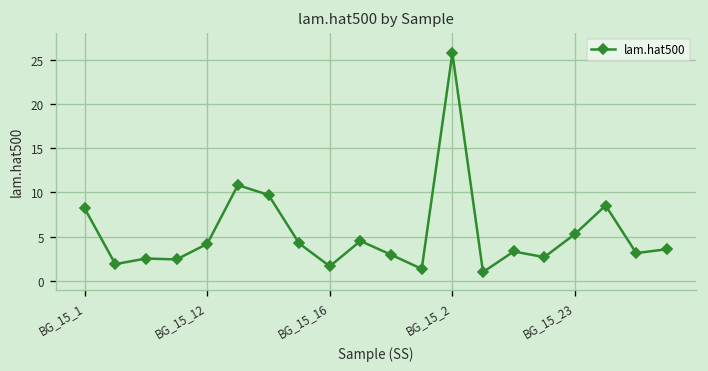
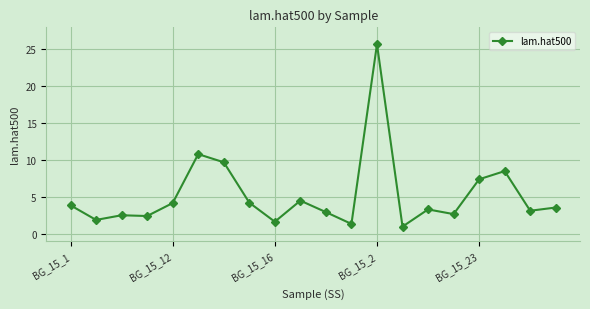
  {
-   "BG_15_1": 8,
+   "BG_15_1": 4,
    "BG_15_12": 4,
    "BG_15_16": 2,
    "BG_15_2": 26,
-   "BG_15_23": 5
+   "BG_15_23": 7
  }
